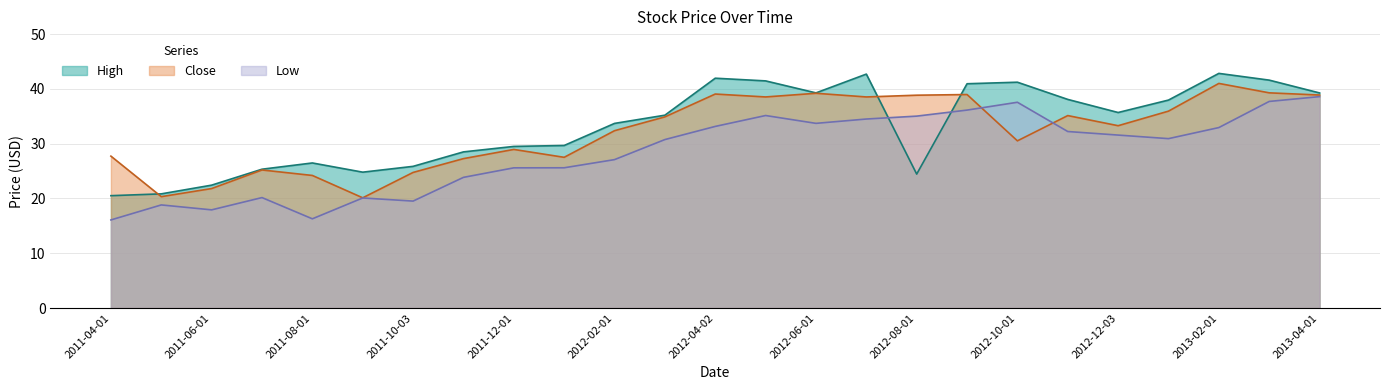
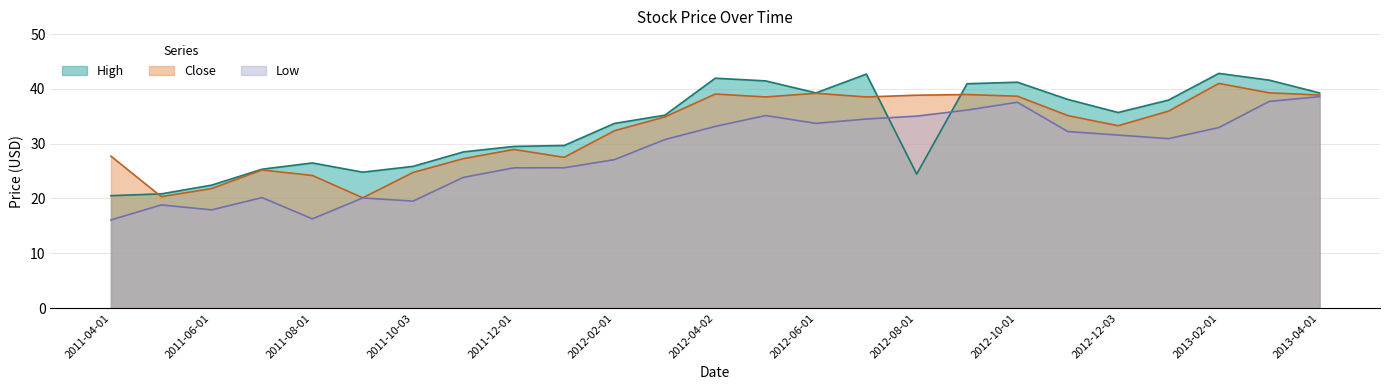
  {
    "High": {
      "2011-04-01": 21,
      "2011-06-01": 22,
      "2011-08-01": 26,
      "2011-10-03": 26,
      "2011-12-01": 30,
      "2012-02-01": 34,
      "2012-04-02": 42,
      "2012-08-01": 24,
      "2012-10-01": 41,
      "2012-12-03": 36,
      "2013-02-01": 43
    },
    "Close": {
      "2011-04-01": 28,
      "2011-06-01": 22,
      "2011-08-01": 24,
      "2011-10-03": 25,
      "2011-12-01": 29,
      "2012-02-01": 32,
      "2012-04-02": 39,
      "2012-08-01": 39,
-     "2012-10-01": 31,
+     "2012-10-01": 39,
      "2012-12-03": 33,
      "2013-02-01": 41
    },
    "Low": {
      "2011-04-01": 16,
      "2011-06-01": 18,
      "2011-08-01": 16,
      "2011-10-03": 20,
      "2011-12-01": 26,
      "2012-02-01": 27,
      "2012-04-02": 33,
      "2012-06-01": 34,
      "2012-08-01": 35,
      "2012-10-01": 38,
      "2012-12-03": 32,
      "2013-02-01": 33
    }
  }
